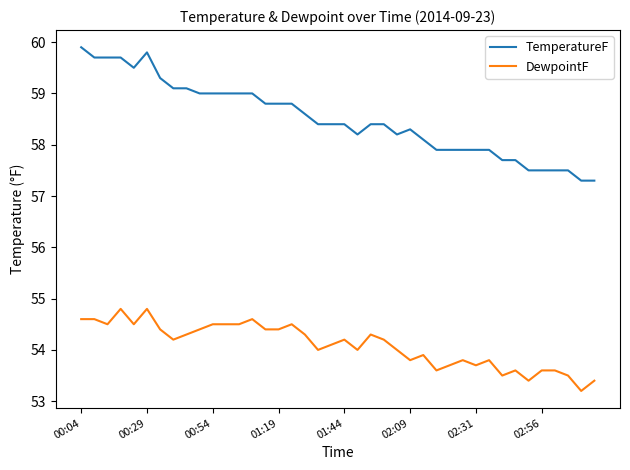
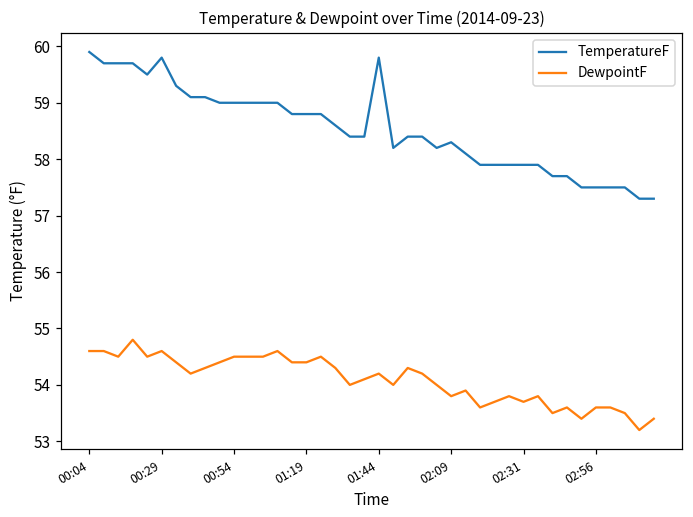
  {
    "TemperatureF": {
      "00:04": 59.9,
      "00:29": 59.8,
      "00:54": 59.0,
      "01:19": 58.8,
-     "01:44": 58.4,
+     "01:44": 59.8,
      "02:09": 58.3,
      "02:31": 57.9,
      "02:56": 57.5
    },
    "DewpointF": {
      "00:04": 54.6,
-     "00:29": 54.8,
+     "00:29": 54.6,
      "00:54": 54.5,
      "01:19": 54.4,
      "01:44": 54.2,
      "02:09": 53.8,
      "02:31": 53.7,
      "02:56": 53.6
    }
  }
